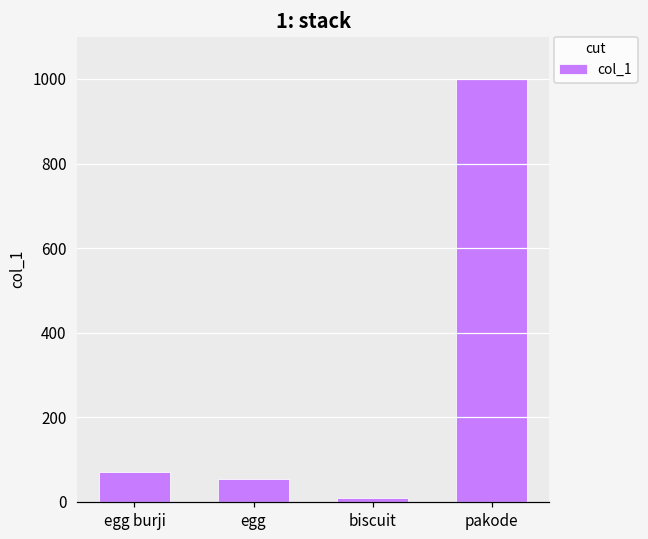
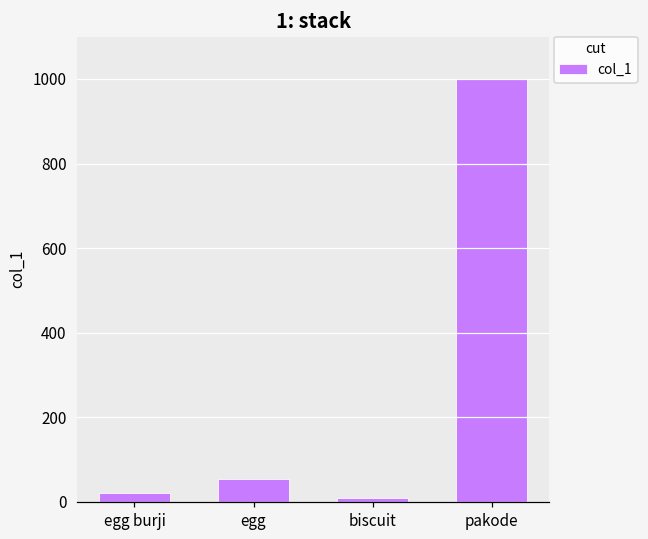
  {
-   "egg burji": 70,
+   "egg burji": 20,
    "egg": 50,
    "biscuit": 10,
    "pakode": 1000
  }
